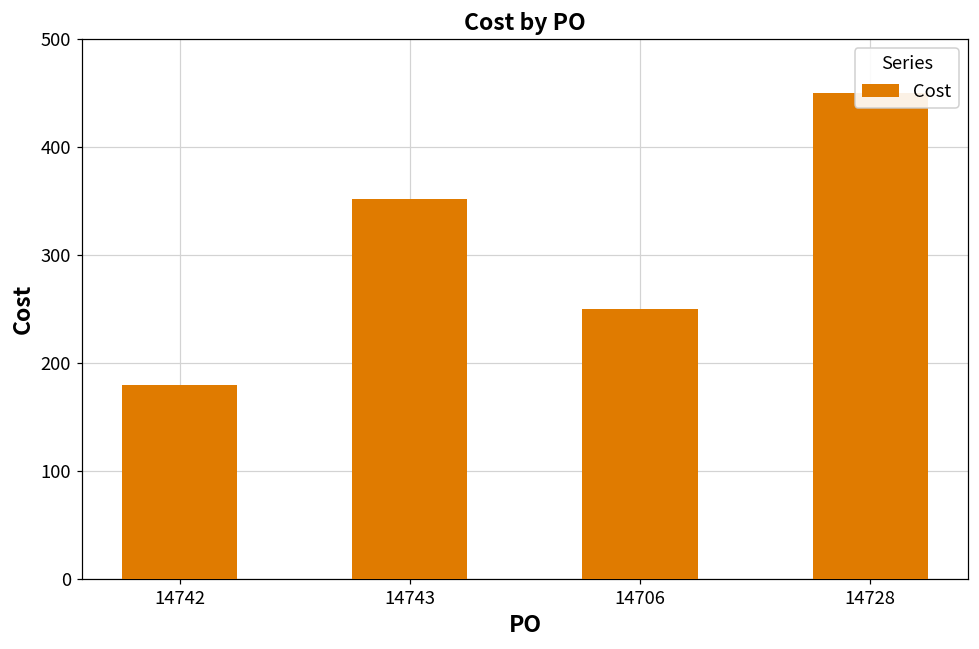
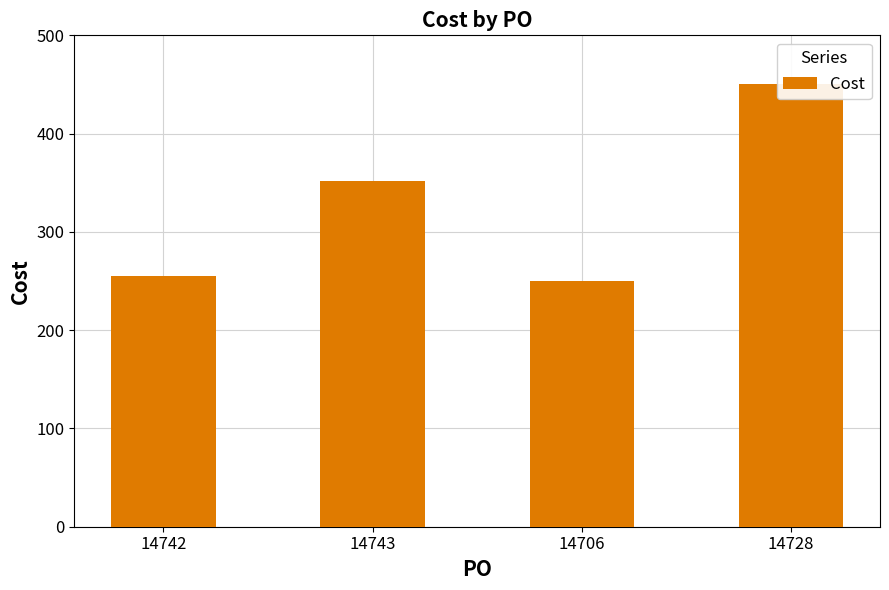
  {
-   "14742": 180,
+   "14742": 260,
    "14743": 350,
    "14706": 250
  }
